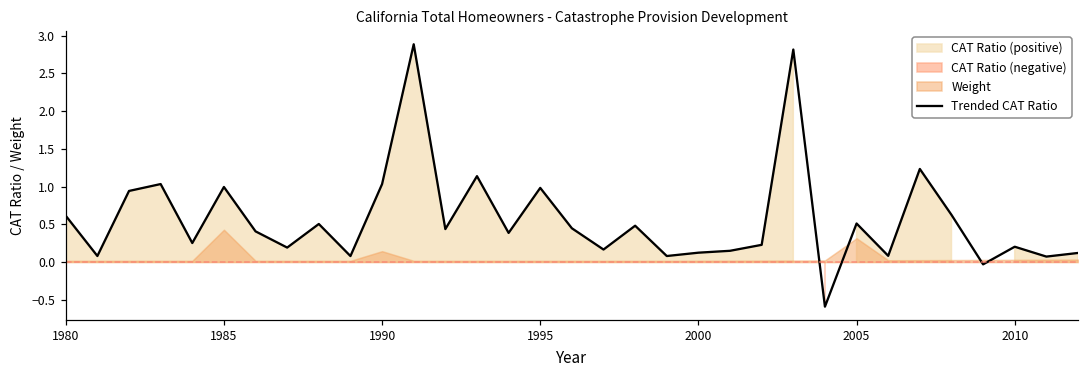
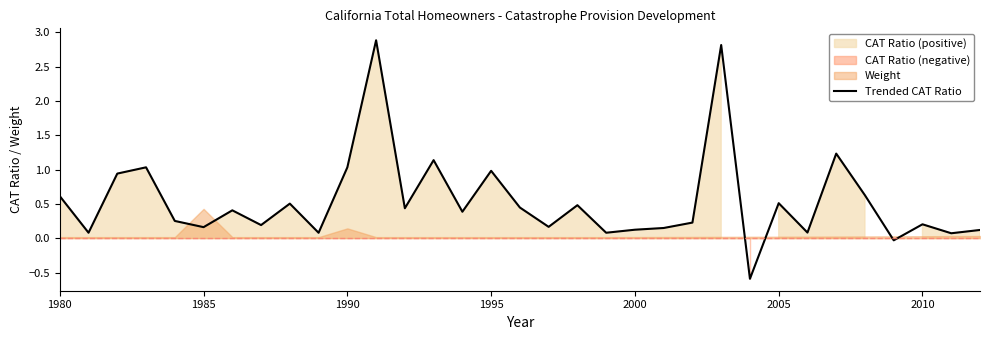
  {
    "Trended CAT Ratio": {
      "1980": 0.6,
-     "1985": 1.0,
+     "1985": 0.2,
      "1990": 1.0,
      "1995": 1.0,
      "2000": 0.1,
      "2005": 0.5,
      "2010": 0.2
    },
    "Weight": {
      "1985": 0.4,
      "1990": 0.1,
-     "2005": 0.3
+     "2005": 0.0
    }
  }
